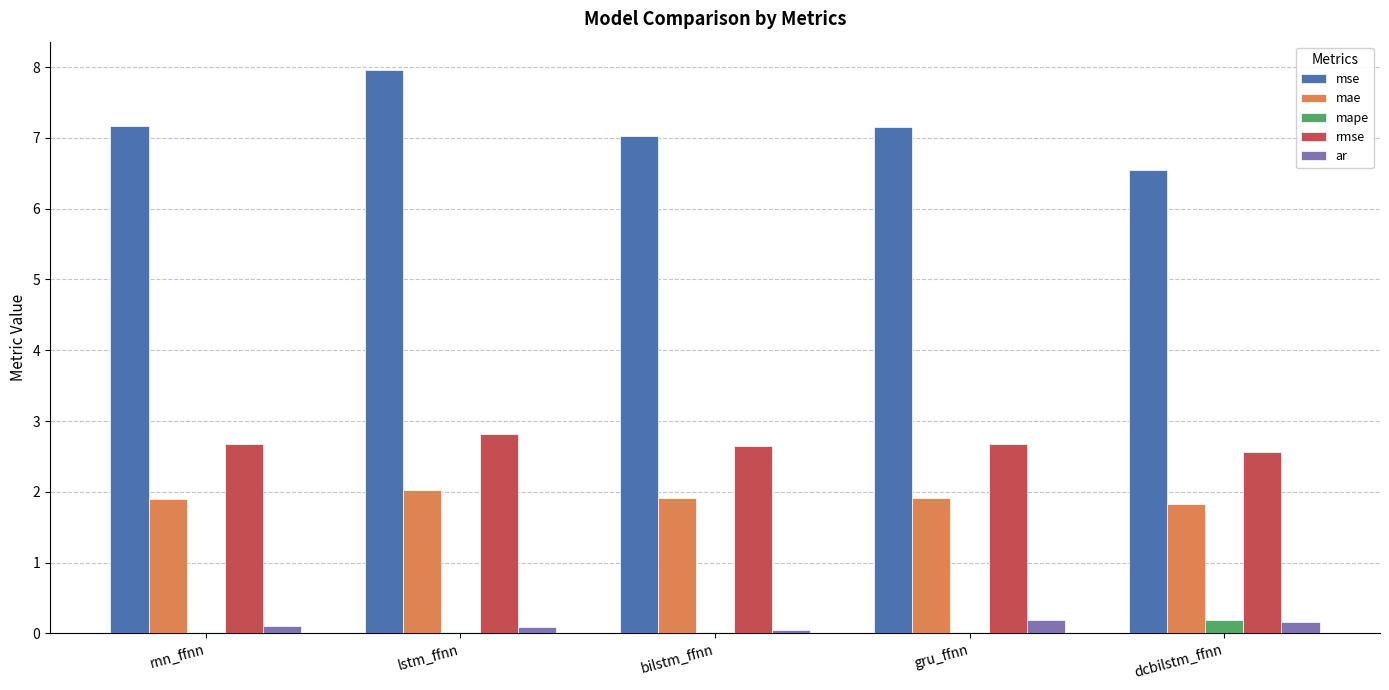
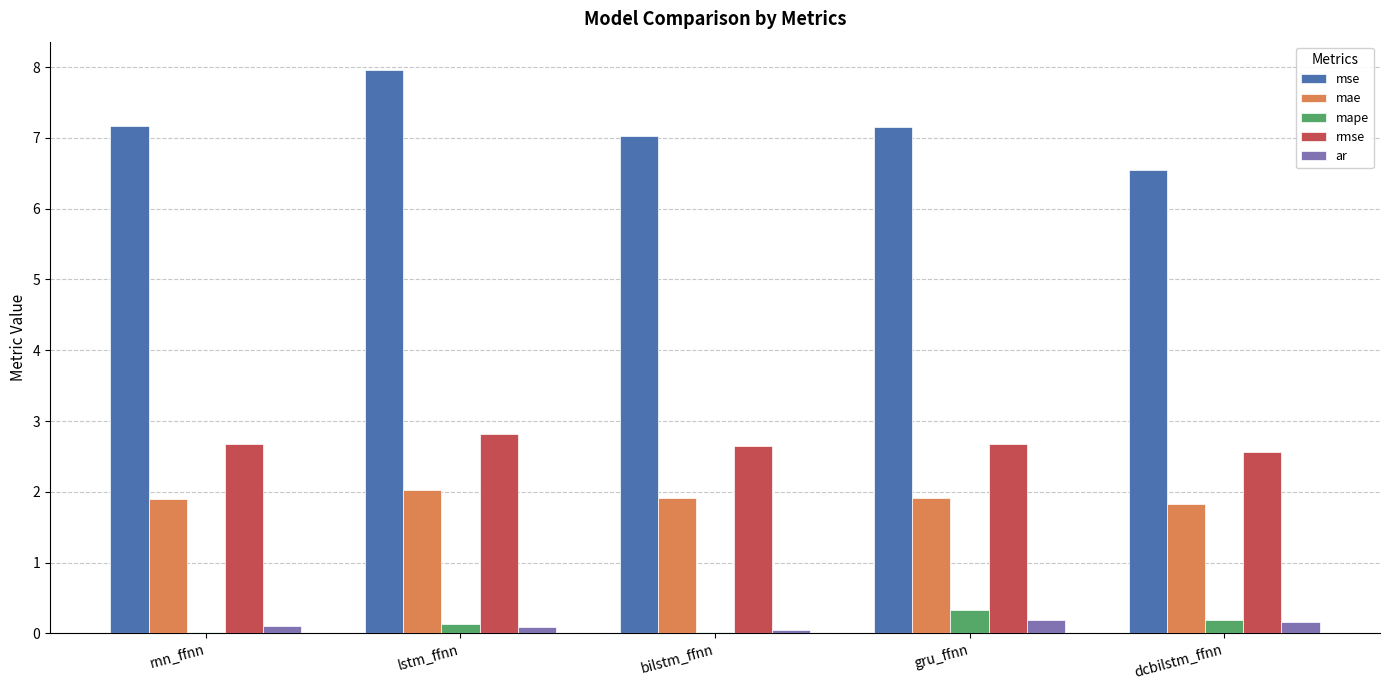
  {
    "mape": {
-     "lstm_ffnn": 0.0,
-     "gru_ffnn": 0.0,
+     "lstm_ffnn": 0.1,
+     "gru_ffnn": 0.3,
      "dcbilstm_ffnn": 0.2
    }
  }
